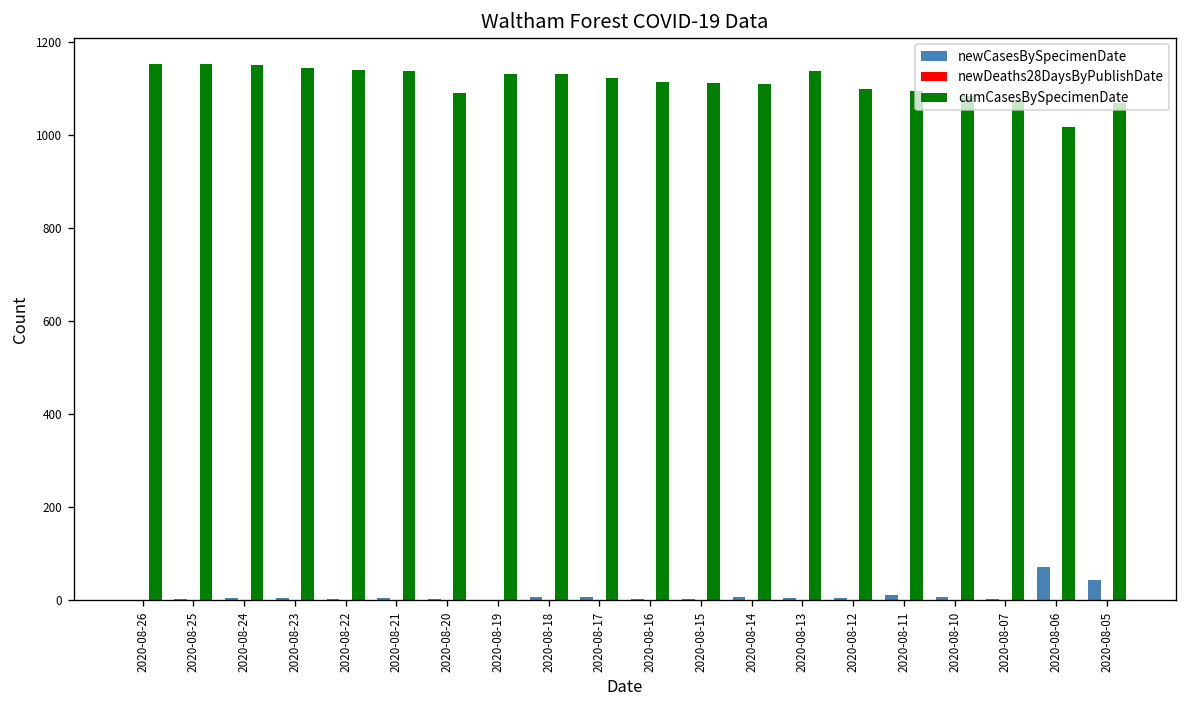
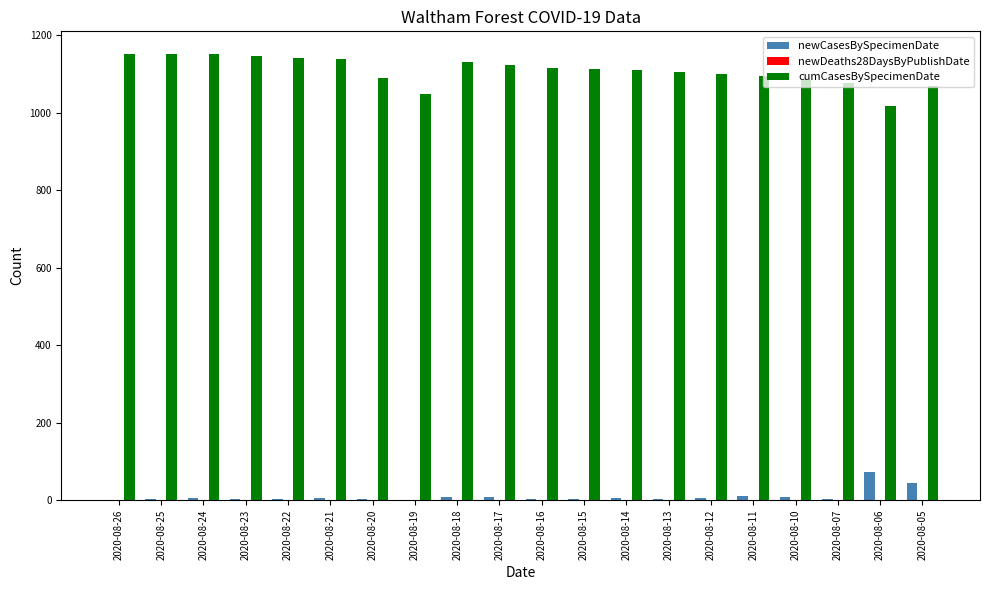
  {
    "newCasesBySpecimenDate": {
      "2020-08-26": 0,
      "2020-08-19": 0,
      "2020-08-18": 10,
      "2020-08-17": 10,
      "2020-08-11": 10,
      "2020-08-10": 10,
      "2020-08-06": 70,
      "2020-08-05": 40
    },
    "newDeaths28DaysByPublishDate": {
      "2020-08-26": 0,
      "2020-08-25": 0,
      "2020-08-24": 0,
      "2020-08-23": 0,
      "2020-08-22": 0,
      "2020-08-21": 0,
      "2020-08-20": 0,
      "2020-08-19": 0,
      "2020-08-18": 0,
      "2020-08-17": 0,
      "2020-08-16": 0,
      "2020-08-15": 0,
      "2020-08-14": 0,
      "2020-08-13": 0,
      "2020-08-12": 0,
      "2020-08-11": 0,
      "2020-08-10": 0,
      "2020-08-07": 0,
      "2020-08-06": 0,
      "2020-08-05": 0
    },
    "cumCasesBySpecimenDate": {
      "2020-08-26": 1150,
      "2020-08-25": 1150,
      "2020-08-24": 1150,
      "2020-08-23": 1150,
      "2020-08-22": 1140,
      "2020-08-21": 1140,
      "2020-08-20": 1090,
-     "2020-08-19": 1130,
+     "2020-08-19": 1050,
      "2020-08-18": 1130,
      "2020-08-17": 1120,
      "2020-08-16": 1120,
      "2020-08-15": 1110,
      "2020-08-14": 1110,
-     "2020-08-13": 1140,
+     "2020-08-13": 1100,
      "2020-08-12": 1100,
      "2020-08-06": 1020
    }
  }
